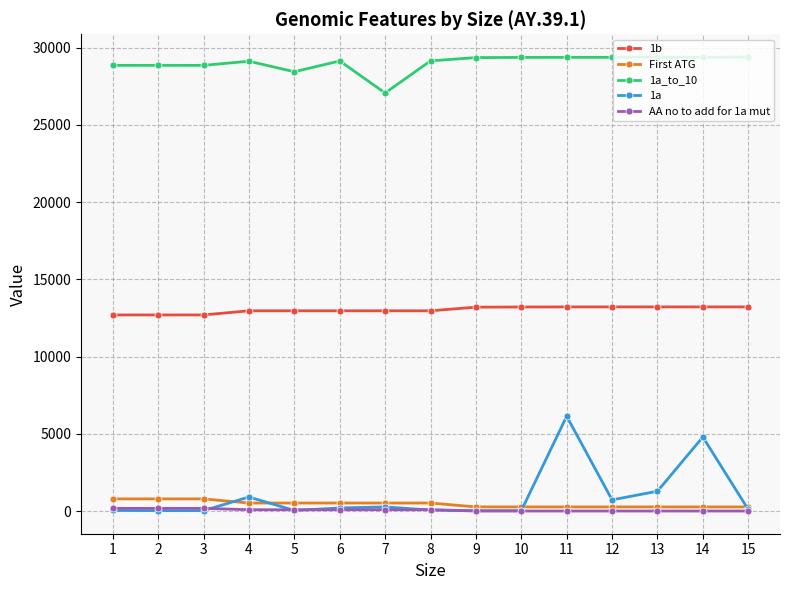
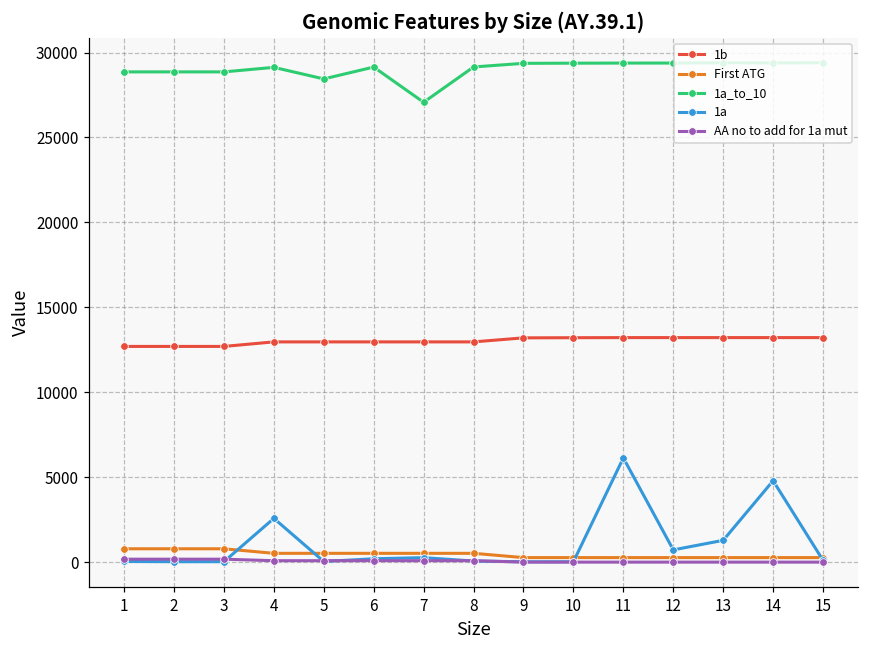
  {
    "1a_to_10": {
      "1": 28900,
      "2": 28900,
      "3": 28900,
      "4": 29100,
      "5": 28400,
      "6": 29100,
      "7": 27100,
      "8": 29100,
      "9": 29400,
      "10": 29400,
      "11": 29400,
      "12": 29400
    },
    "1a": {
-     "4": 900,
+     "4": 2600,
      "7": 300,
      "11": 6100,
      "12": 700,
      "13": 1300,
      "14": 4800
    },
    "AA no to add for 1a mut": {
      "4": 100,
      "7": 100,
      "11": 0,
      "12": 0,
      "13": 0,
      "14": 0
    }
  }
